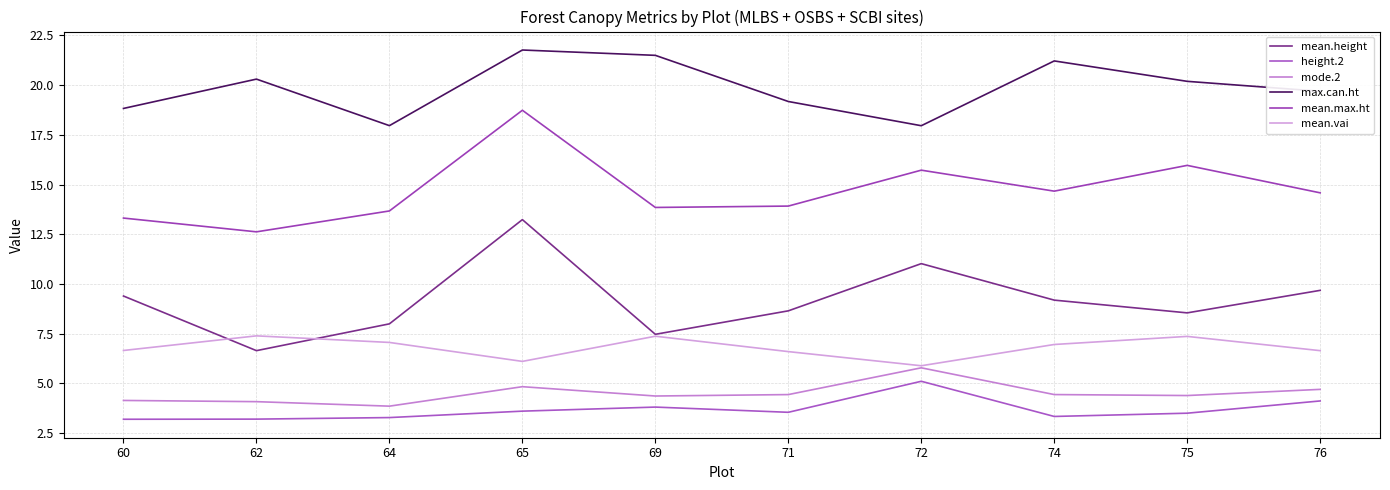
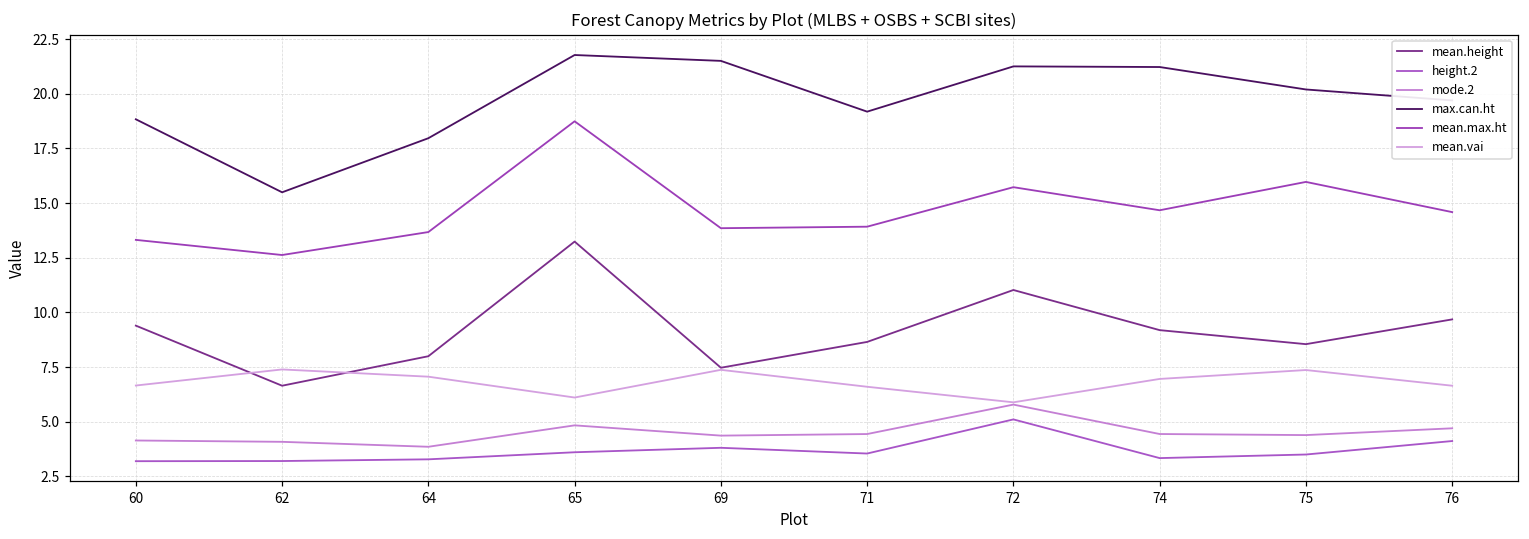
  {
    "max.can.ht": {
      "60": 18.8,
-     "62": 20.3,
+     "62": 15.5,
      "64": 18.0,
      "65": 21.8,
      "69": 21.5,
      "71": 19.2,
-     "72": 18.0,
+     "72": 21.2,
      "74": 21.2,
      "75": 20.2
    }
  }
